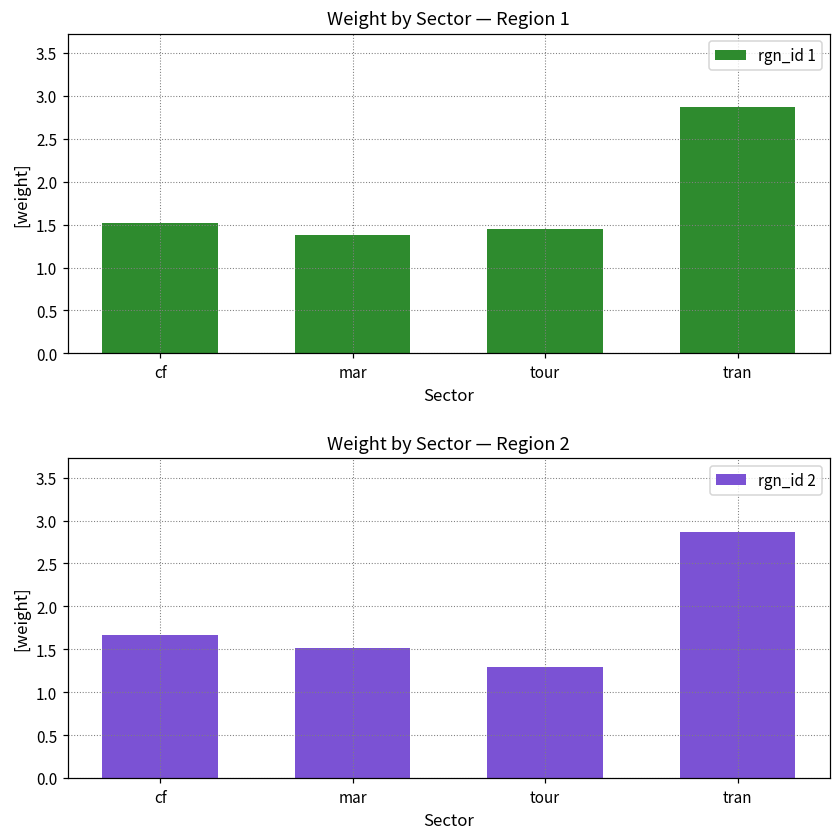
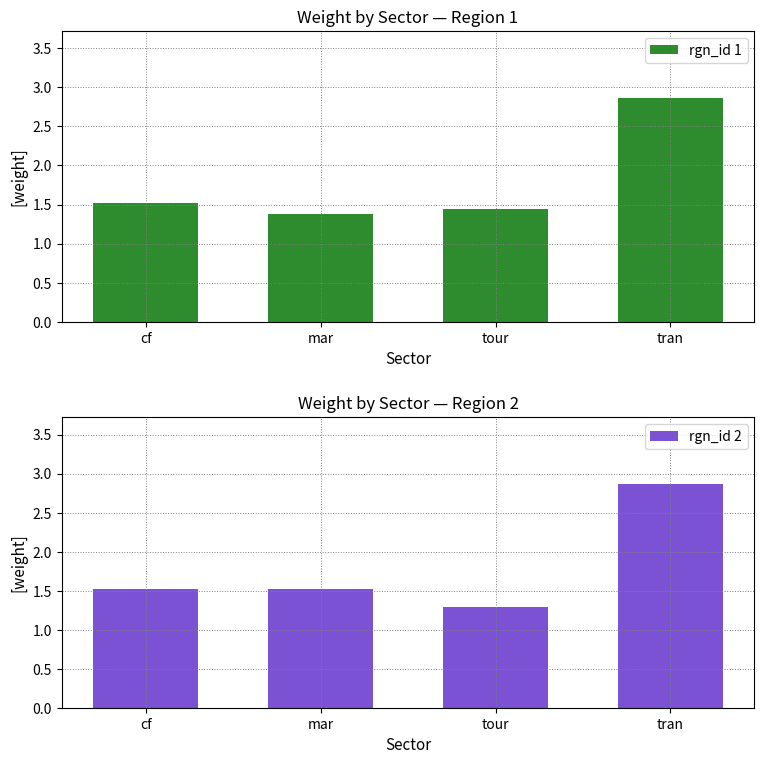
  {
    "Weight by Sector — Region 1": {
      "cf": 1.5,
      "mar": 1.4,
      "tour": 1.4,
      "tran": 2.9
    },
    "Weight by Sector — Region 2": {
-     "cf": 1.7,
+     "cf": 1.5,
      "mar": 1.5,
      "tour": 1.3,
      "tran": 2.9
    }
  }
